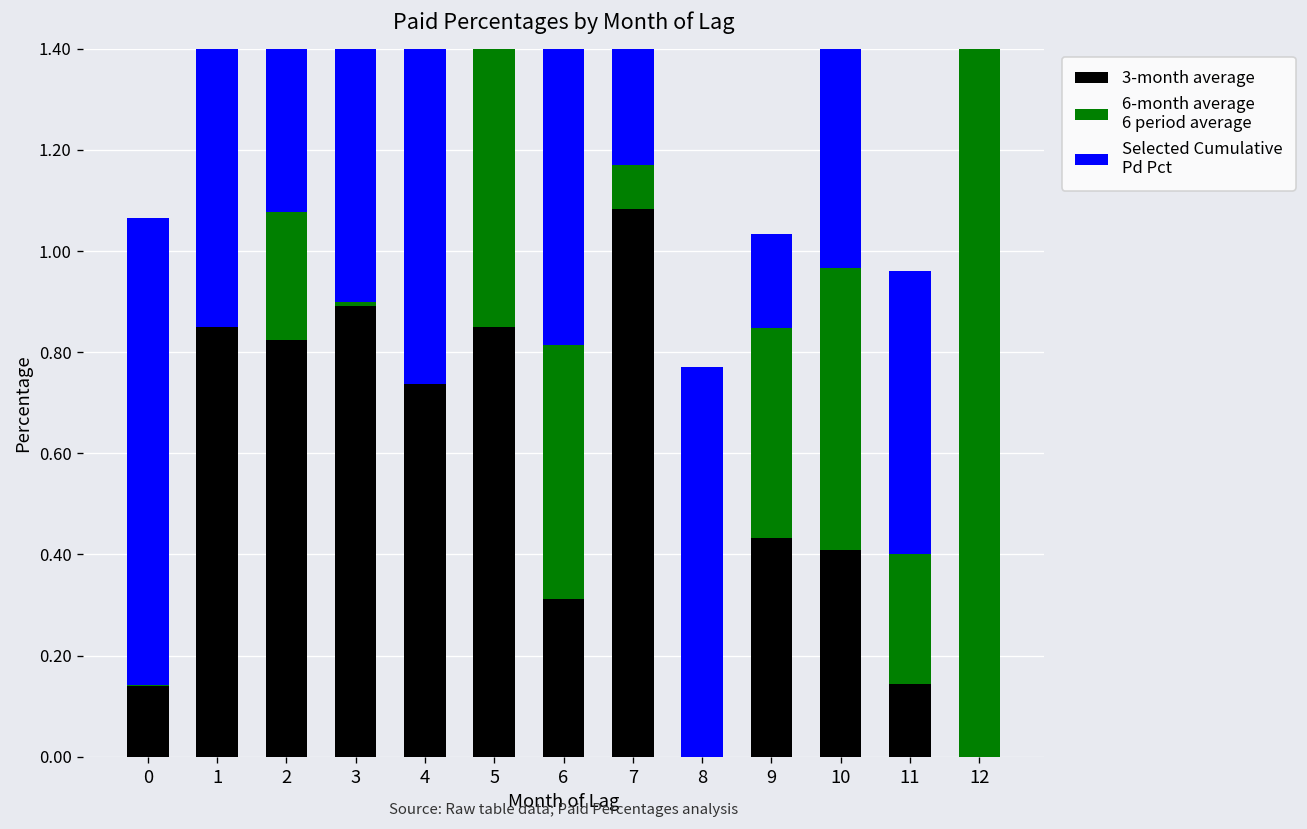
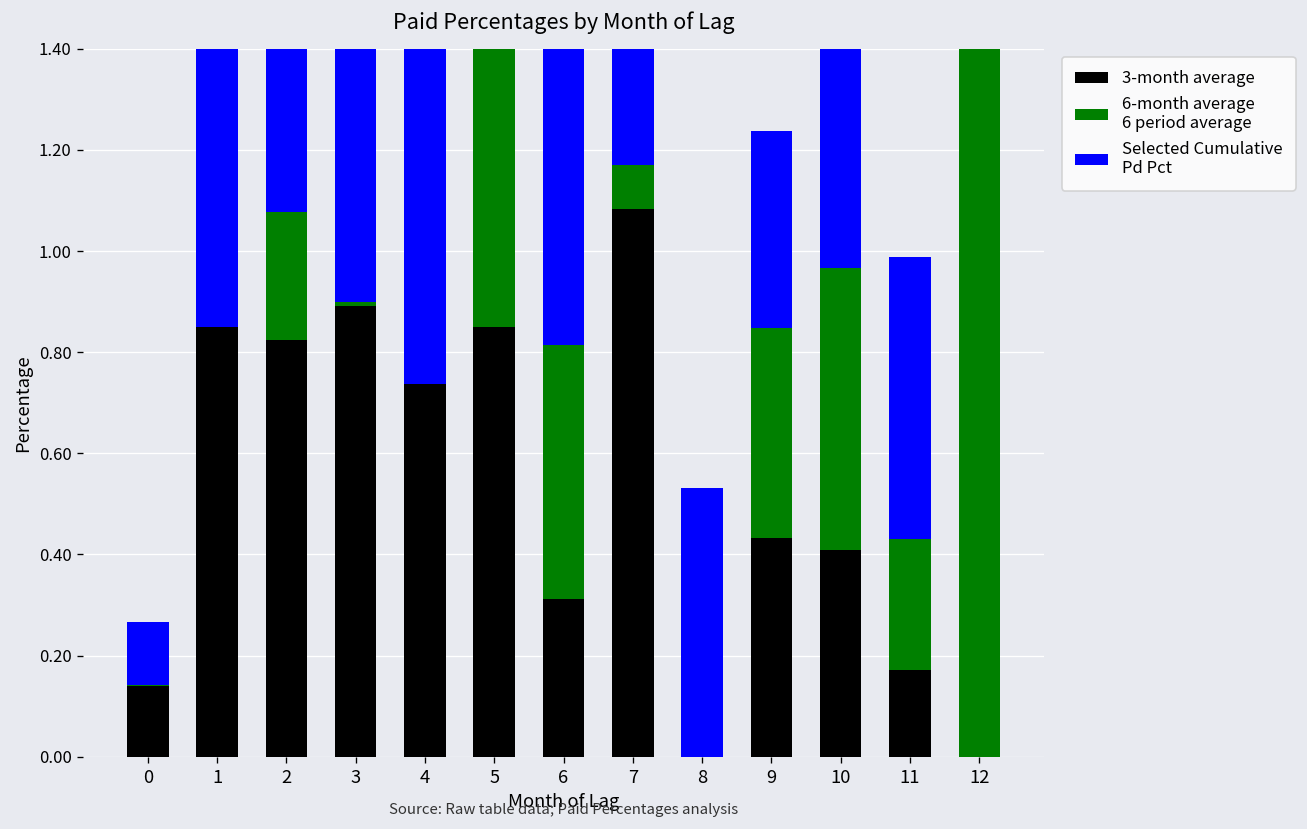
  {
    "3-month average": {
      "0": 0.14,
      "1": 0.85,
      "2": 0.82,
      "3": 0.89,
      "4": 0.74,
      "5": 0.85,
      "6": 0.31,
      "7": 1.08,
      "8": 0.00,
      "9": 0.43,
      "10": 0.41,
-     "11": 0.14,
+     "11": 0.17,
      "12": 0.00
    },
    "6-month average 6 period average": {
      "1": 0.00,
      "2": 0.25,
      "3": 0.01,
      "4": 0.00,
      "6": 0.50,
      "7": 0.09,
      "8": 0.00,
      "9": 0.42,
      "10": 0.56,
      "11": 0.26,
      "12": 1.40
    },
    "Selected Cumulative Pd Pct": {
-     "0": 0.92,
+     "0": 0.12,
      "6": 0.59,
-     "8": 0.77,
-     "9": 0.19,
+     "8": 0.53,
+     "9": 0.39,
      "11": 0.56
    }
  }
